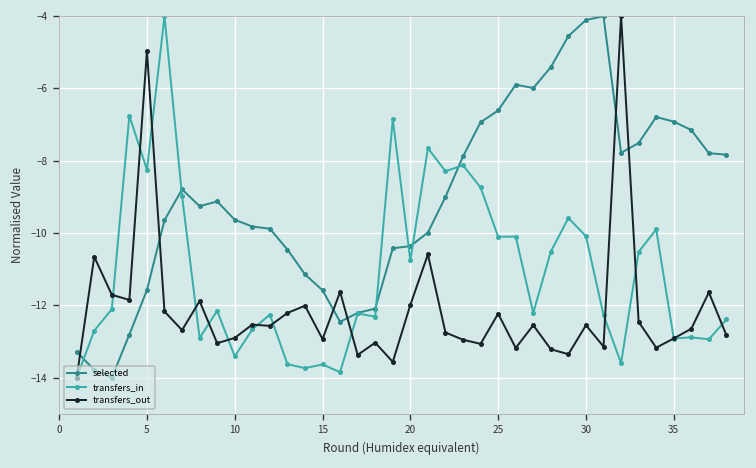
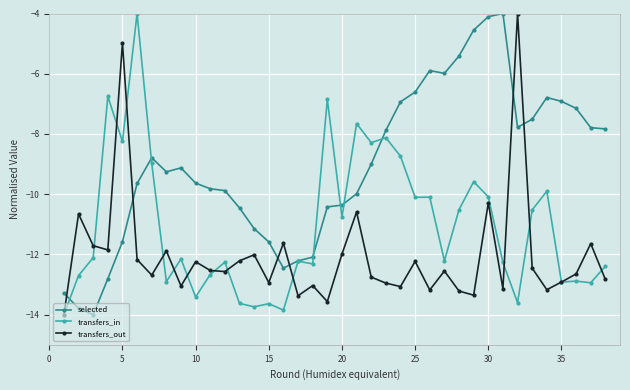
  {
    "transfers_out": {
      "5": -5.0,
-     "10": -12.9,
+     "10": -12.2,
      "15": -12.9,
      "20": -12.0,
      "25": -12.2,
-     "30": -12.6
+     "30": -10.3
    }
  }
